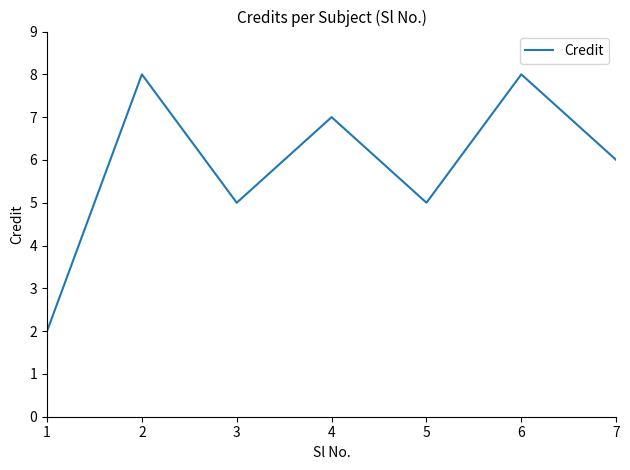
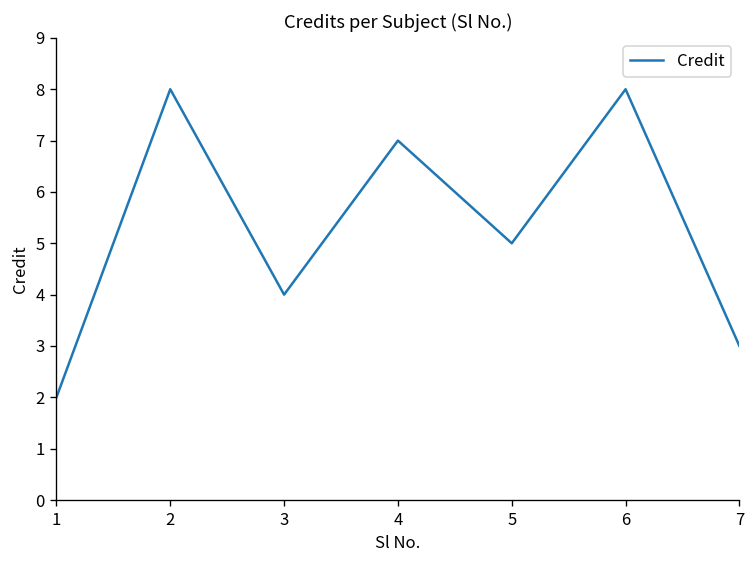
  {
    "1": 2,
    "2": 8,
-   "3": 5,
+   "3": 4,
    "4": 7,
    "5": 5,
    "6": 8,
-   "7": 6
+   "7": 3
  }
